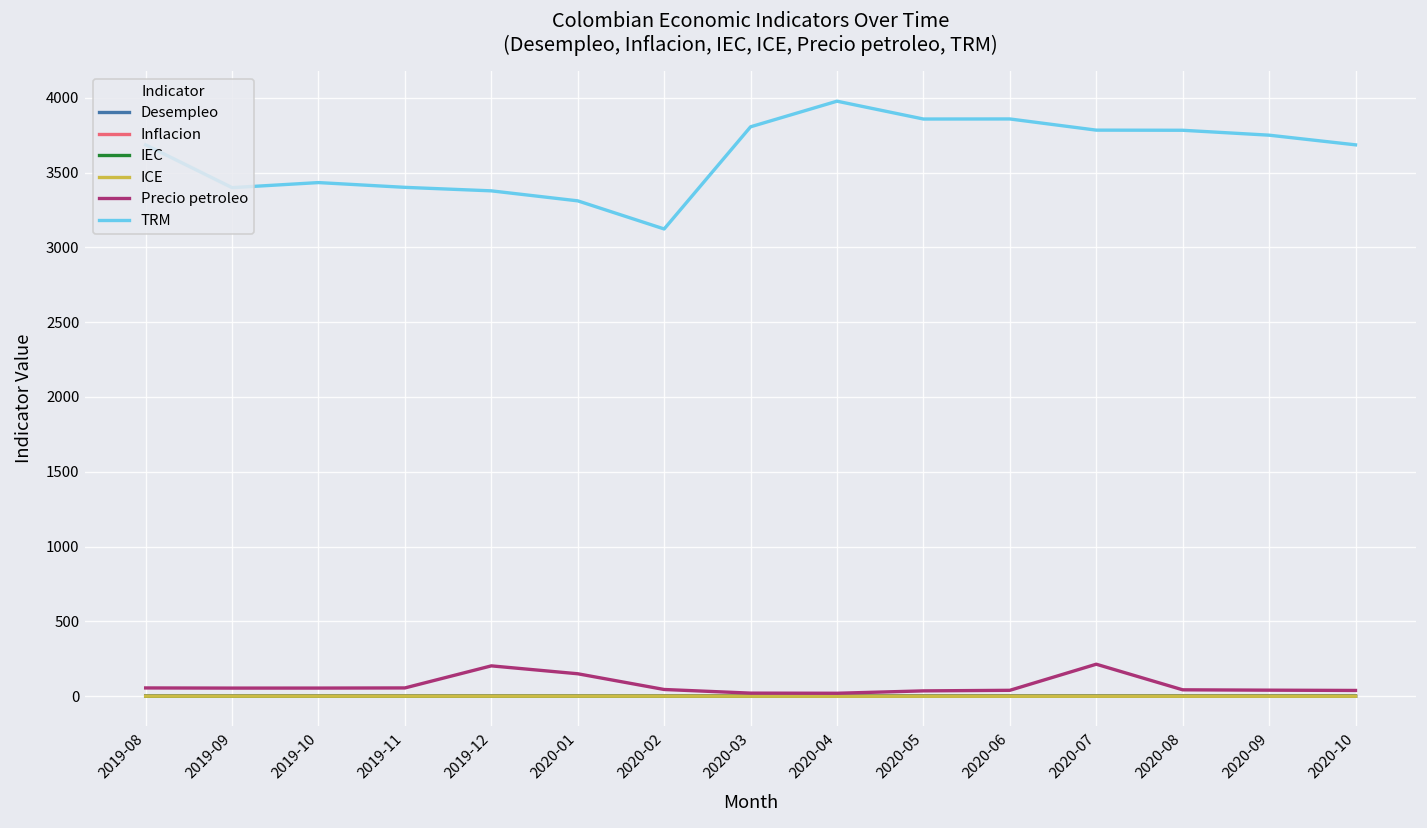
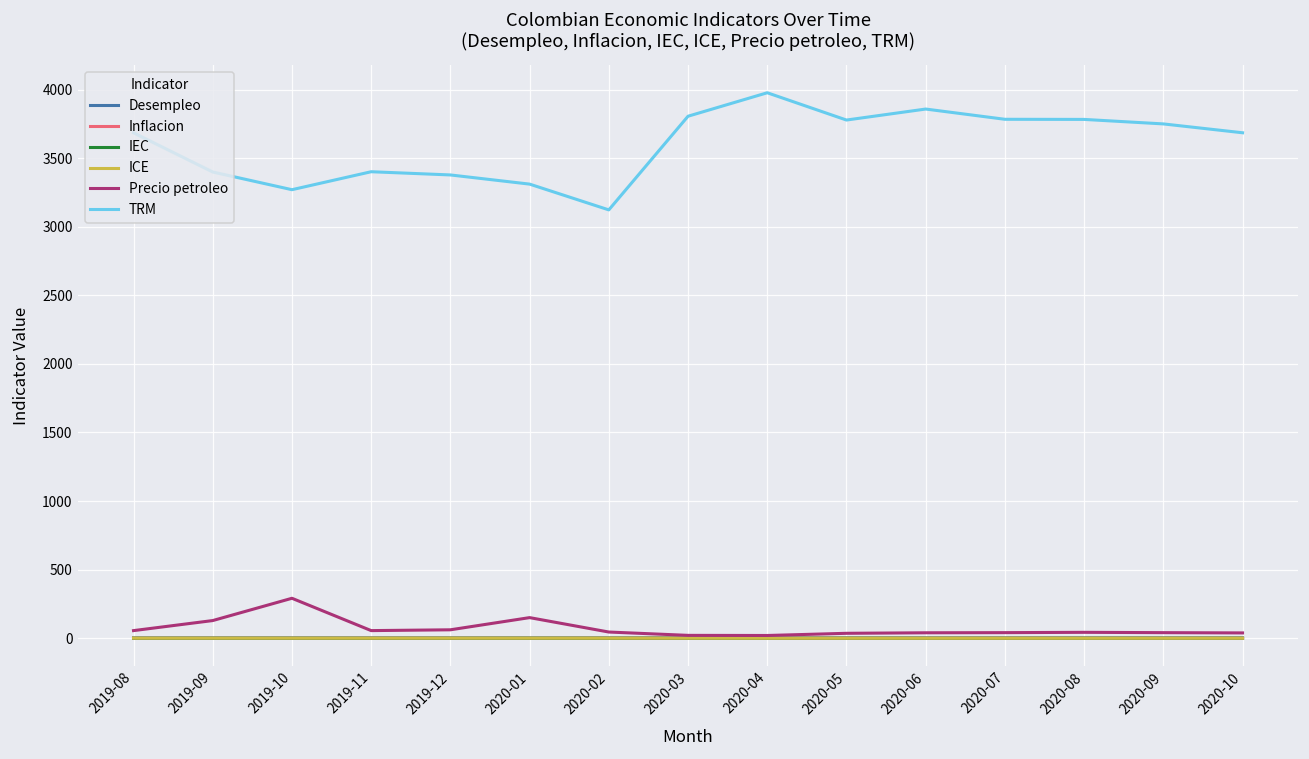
  {
    "ICE": {
      "2019-08": 0,
      "2019-09": 0,
      "2019-10": 0,
      "2019-11": 0,
      "2019-12": 0,
      "2020-01": 0,
      "2020-02": 0,
      "2020-03": 0,
      "2020-05": 0,
      "2020-06": 0,
      "2020-07": 0,
      "2020-08": 0,
      "2020-09": 0,
      "2020-10": 0
    },
    "Precio petroleo": {
      "2019-08": 60,
-     "2019-09": 50,
-     "2019-10": 50,
+     "2019-09": 130,
+     "2019-10": 290,
      "2019-11": 60,
-     "2019-12": 200,
+     "2019-12": 60,
      "2020-01": 150,
      "2020-02": 40,
      "2020-05": 40,
      "2020-06": 40,
-     "2020-07": 210,
+     "2020-07": 40,
      "2020-08": 40,
      "2020-09": 40,
      "2020-10": 40
    },
    "TRM": {
-     "2019-10": 3430,
+     "2019-10": 3270,
      "2019-11": 3400,
      "2019-12": 3380,
      "2020-01": 3310,
      "2020-02": 3120,
      "2020-03": 3810,
      "2020-04": 3980,
-     "2020-05": 3860,
+     "2020-05": 3780,
      "2020-06": 3860,
      "2020-07": 3780,
      "2020-08": 3780,
      "2020-09": 3750,
      "2020-10": 3690
    }
  }
